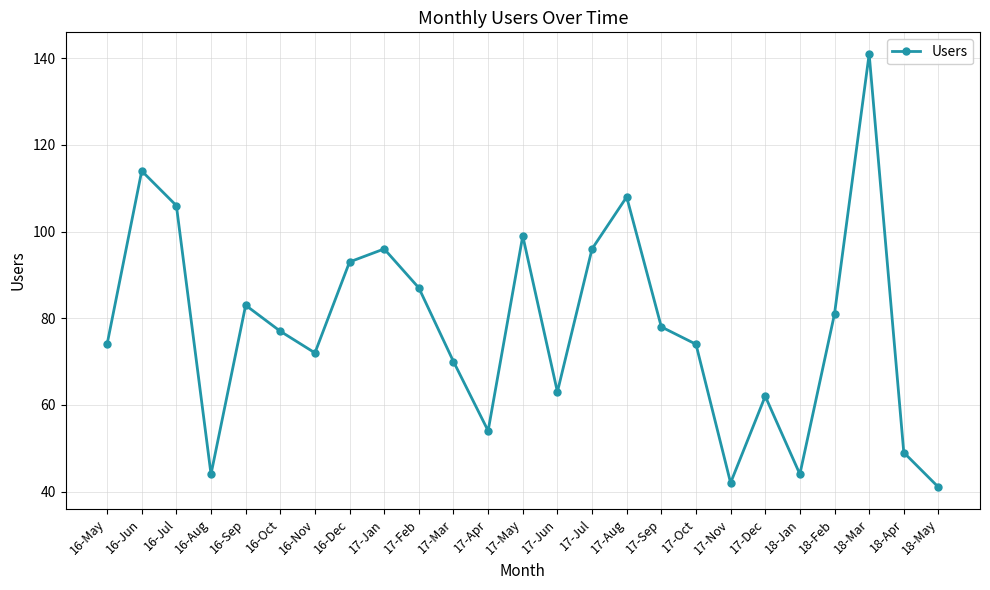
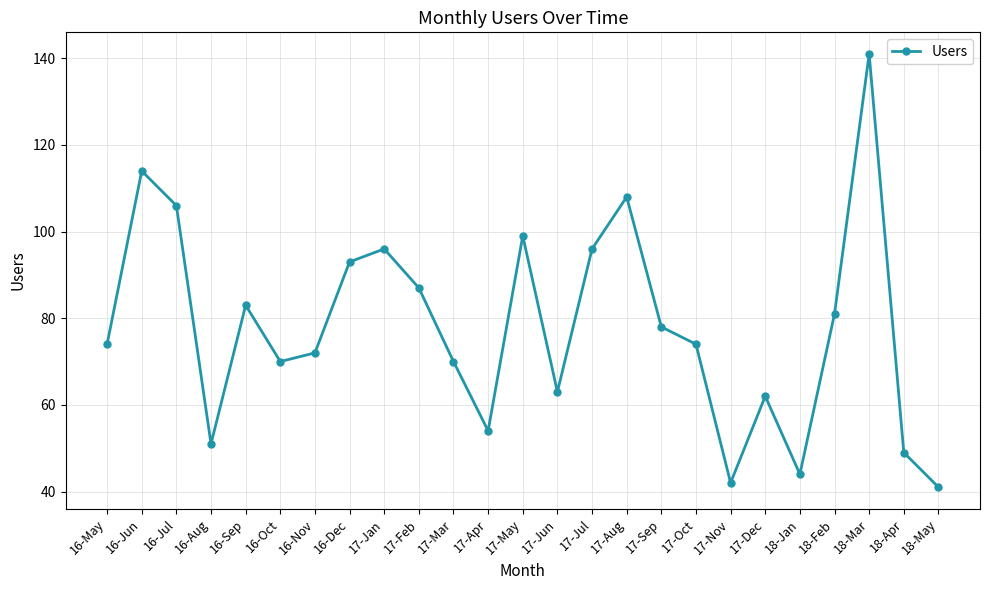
  {
    "16-May": 74,
    "16-Jun": 114,
    "16-Jul": 106,
-   "16-Aug": 44,
+   "16-Aug": 51,
    "16-Sep": 83,
-   "16-Oct": 77,
+   "16-Oct": 70,
    "16-Nov": 72,
    "16-Dec": 93,
    "17-Jan": 96,
    "17-Feb": 87,
    "17-Mar": 70,
    "17-Apr": 54,
    "17-May": 99,
    "17-Jun": 63,
    "17-Jul": 96,
    "17-Aug": 108,
    "17-Sep": 78,
    "17-Oct": 74,
    "17-Nov": 42,
    "17-Dec": 62,
    "18-Jan": 44,
    "18-Feb": 81,
    "18-Mar": 141,
    "18-Apr": 49,
    "18-May": 41
  }
